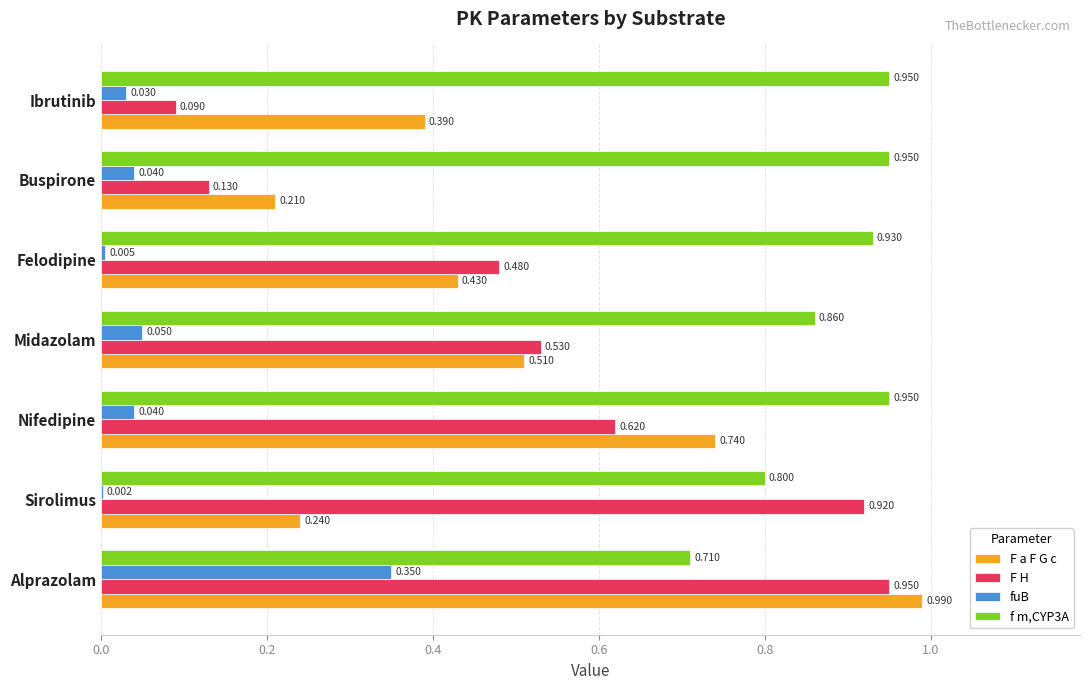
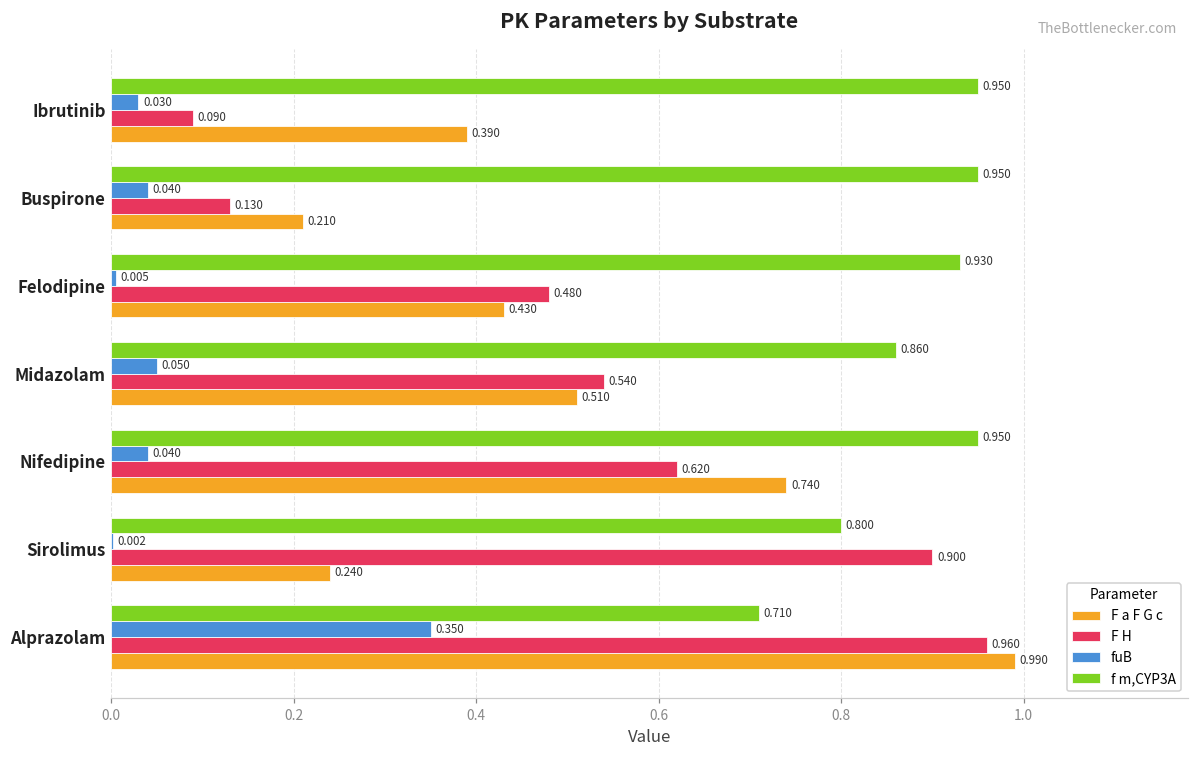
  {
    "F a F G c": {
      "Ibrutinib": 0.390,
      "Buspirone": 0.210,
      "Felodipine": 0.430,
      "Midazolam": 0.510,
      "Nifedipine": 0.740,
      "Sirolimus": 0.240,
      "Alprazolam": 0.990
    },
    "F H": {
      "Ibrutinib": 0.090,
      "Buspirone": 0.130,
      "Felodipine": 0.480,
-     "Midazolam": 0.530,
+     "Midazolam": 0.540,
      "Nifedipine": 0.620,
-     "Sirolimus": 0.920,
-     "Alprazolam": 0.950
+     "Sirolimus": 0.900,
+     "Alprazolam": 0.960
    },
    "fuB": {
      "Ibrutinib": 0.030,
      "Buspirone": 0.040,
      "Felodipine": 0.005,
      "Midazolam": 0.050,
      "Nifedipine": 0.040,
      "Sirolimus": 0.002,
      "Alprazolam": 0.350
    },
    "f m,CYP3A": {
      "Ibrutinib": 0.950,
      "Buspirone": 0.950,
      "Felodipine": 0.930,
      "Midazolam": 0.860,
      "Nifedipine": 0.950,
      "Sirolimus": 0.800,
      "Alprazolam": 0.710
    }
  }
